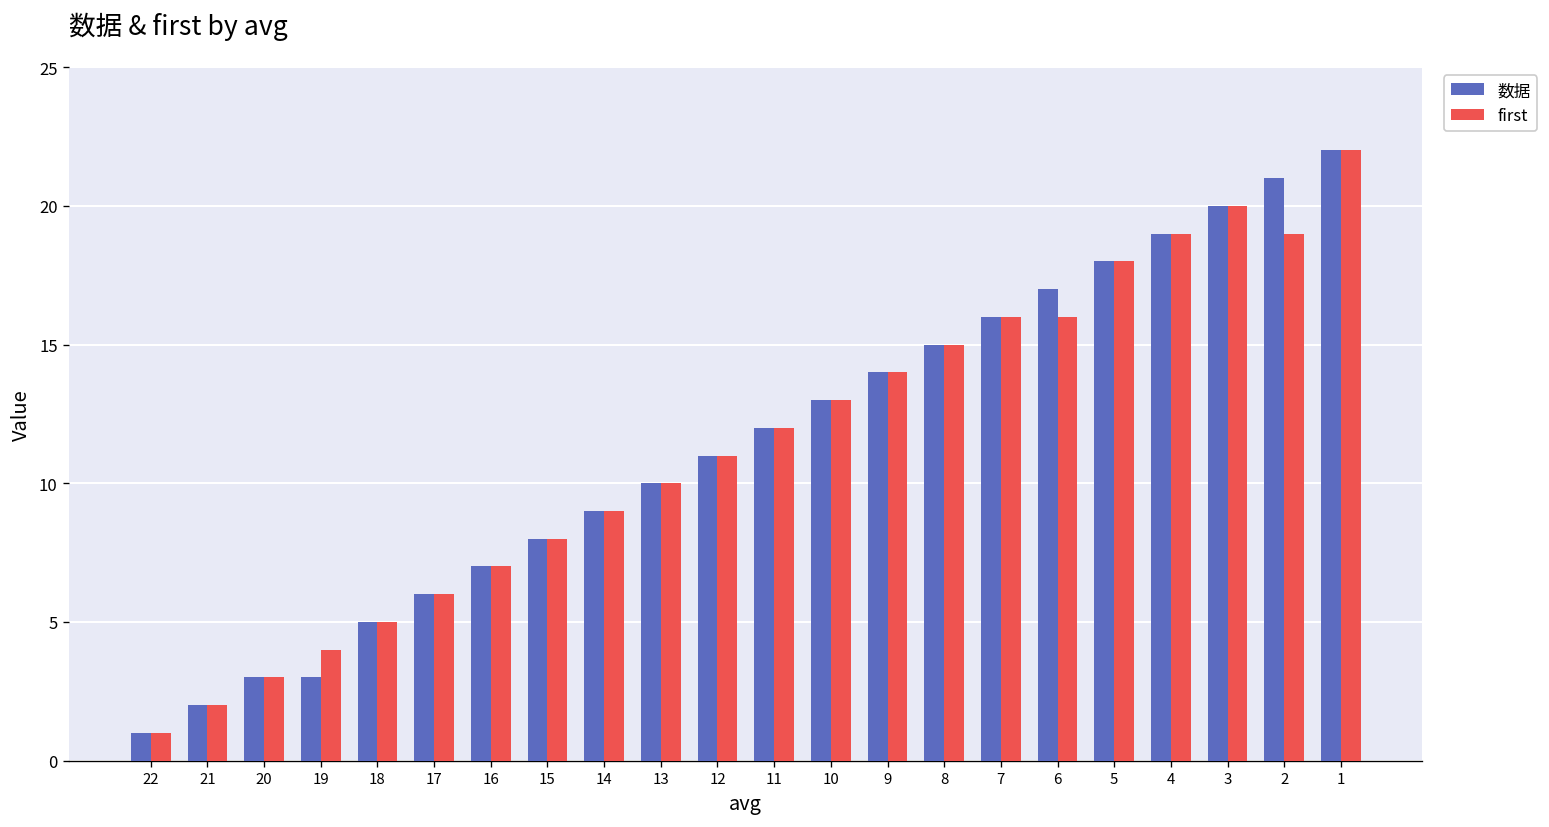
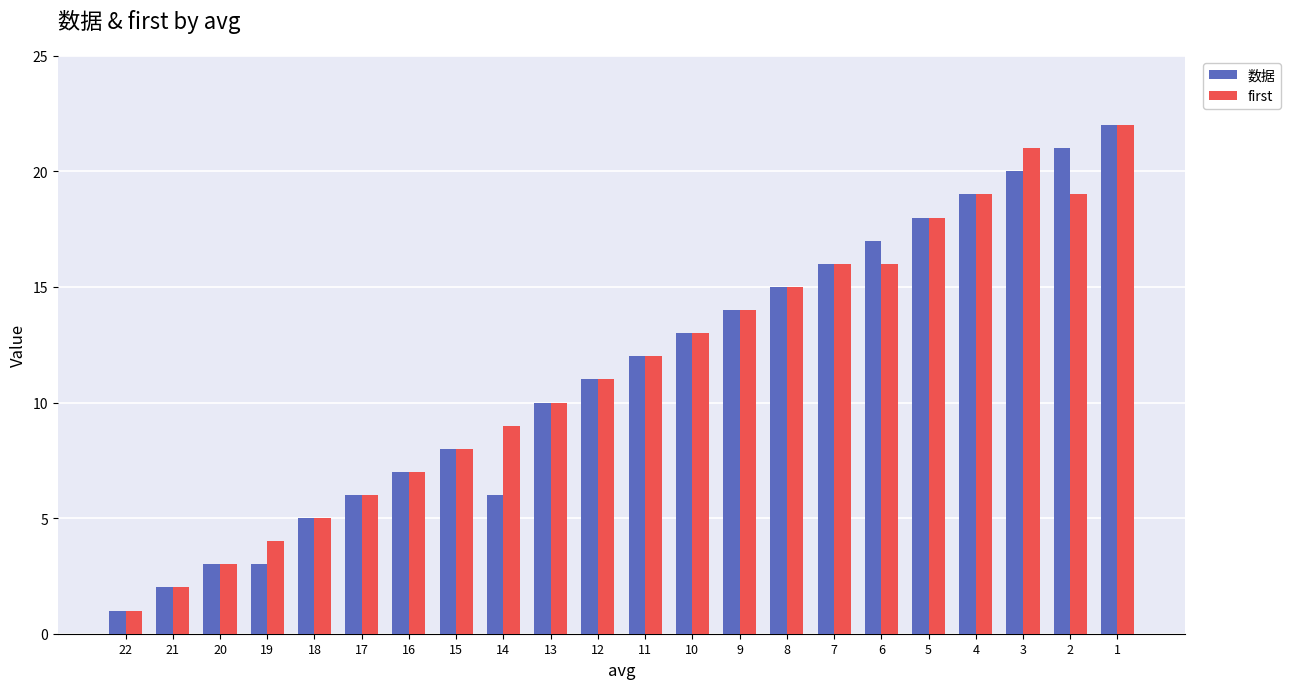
  {
    "数据": {
      "22": 1,
      "21": 2,
      "20": 3,
      "19": 3,
      "18": 5,
      "17": 6,
      "16": 7,
      "15": 8,
-     "14": 9,
+     "14": 6,
      "13": 10,
      "12": 11,
      "11": 12,
      "10": 13,
      "9": 14,
      "8": 15,
      "7": 16,
      "6": 17,
      "5": 18,
      "4": 19,
      "3": 20,
      "2": 21,
      "1": 22
    },
    "first": {
      "22": 1,
      "21": 2,
      "20": 3,
      "19": 4,
      "18": 5,
      "17": 6,
      "16": 7,
      "15": 8,
      "14": 9,
      "13": 10,
      "12": 11,
      "11": 12,
      "10": 13,
      "9": 14,
      "8": 15,
      "7": 16,
      "6": 16,
      "5": 18,
      "4": 19,
-     "3": 20,
+     "3": 21,
      "2": 19,
      "1": 22
    }
  }
